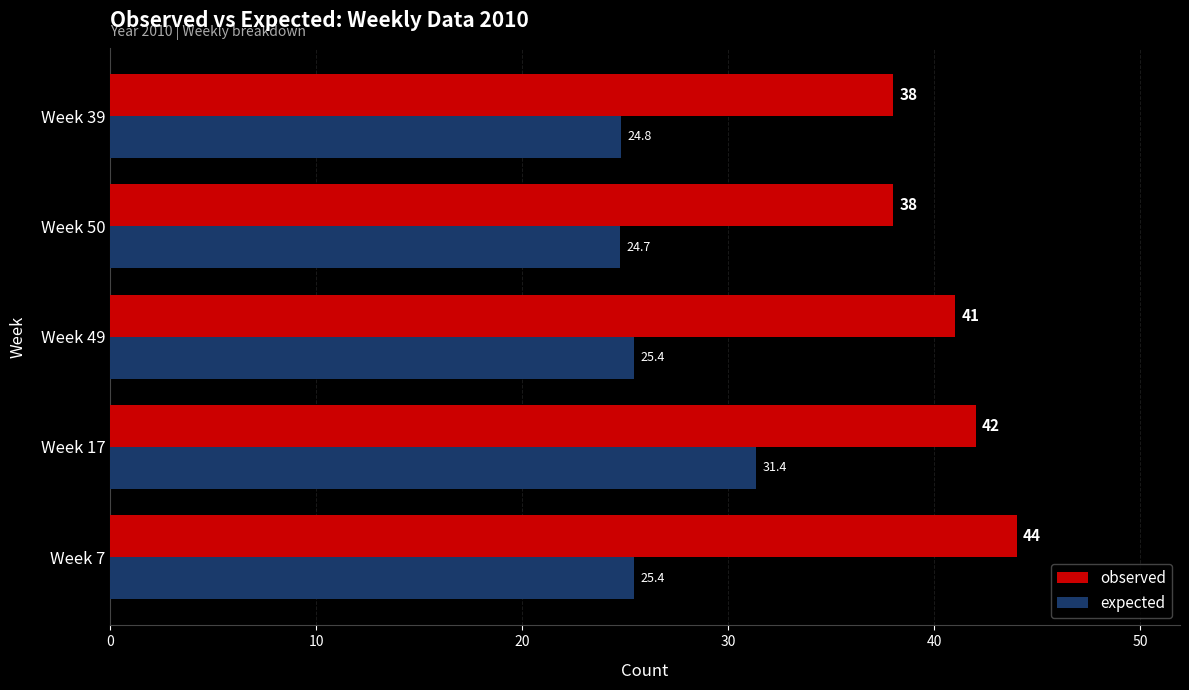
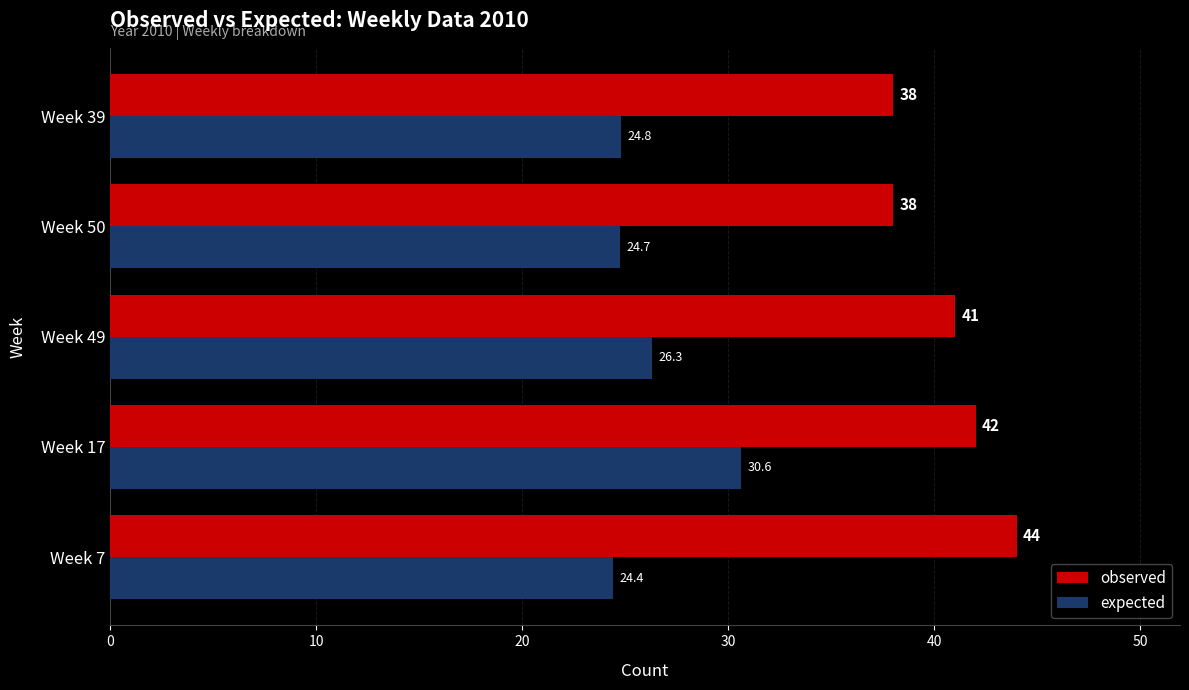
  {
    "observed": {
      "Week 39": 38,
      "Week 50": 38,
      "Week 49": 41,
      "Week 17": 42,
      "Week 7": 44
    },
    "expected": {
      "Week 39": 24.8,
      "Week 50": 24.7,
-     "Week 49": 25.4,
-     "Week 17": 31.4,
-     "Week 7": 25.4
+     "Week 49": 26.3,
+     "Week 17": 30.6,
+     "Week 7": 24.4
    }
  }
